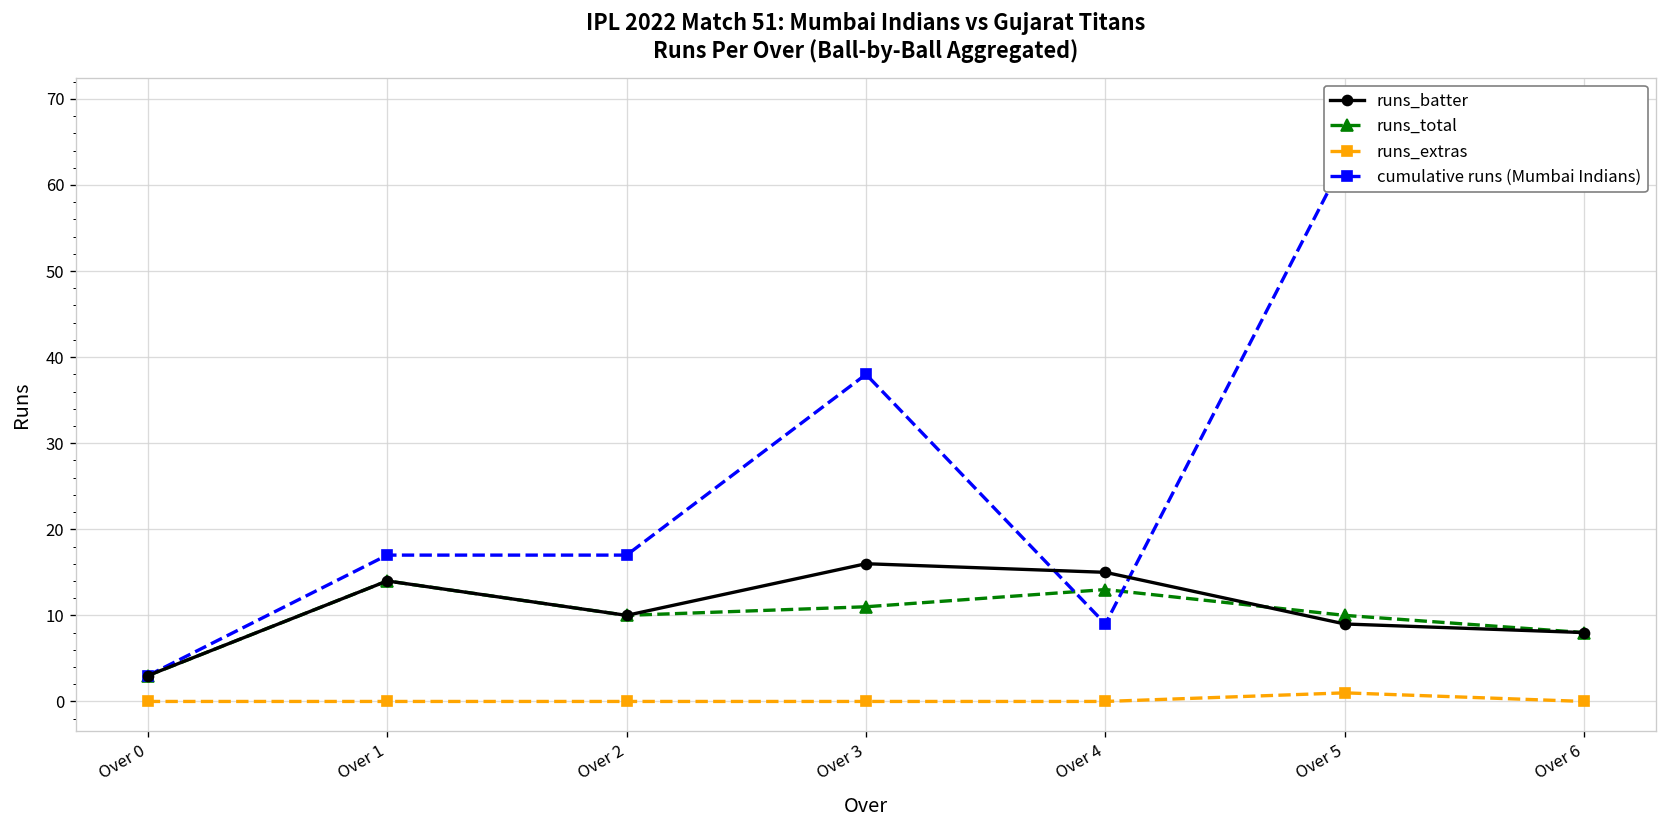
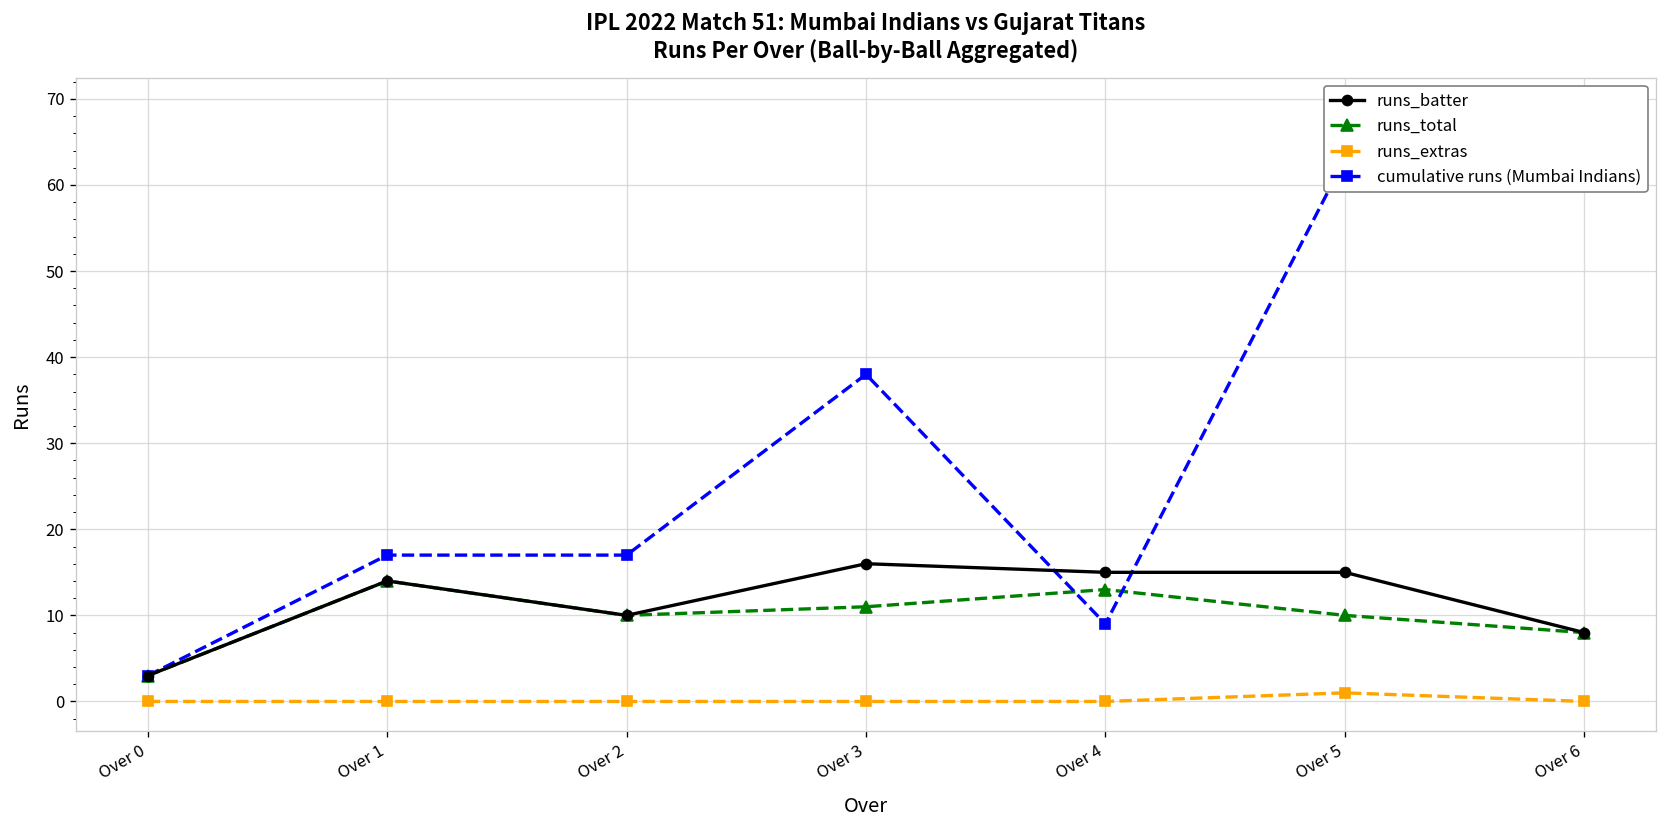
  {
    "runs_batter": {
      "Over 3": 16,
      "Over 4": 15,
-     "Over 5": 9
+     "Over 5": 15
    },
    "runs_total": {
      "Over 3": 11,
      "Over 4": 13,
      "Over 5": 10
    },
    "runs_extras": {
      "Over 0": 0,
      "Over 1": 0,
      "Over 2": 0,
      "Over 3": 0,
      "Over 4": 0,
      "Over 5": 1,
      "Over 6": 0
    },
    "cumulative runs (Mumbai Indians)": {
      "Over 1": 17,
      "Over 2": 17,
      "Over 3": 38,
      "Over 4": 9
    }
  }
